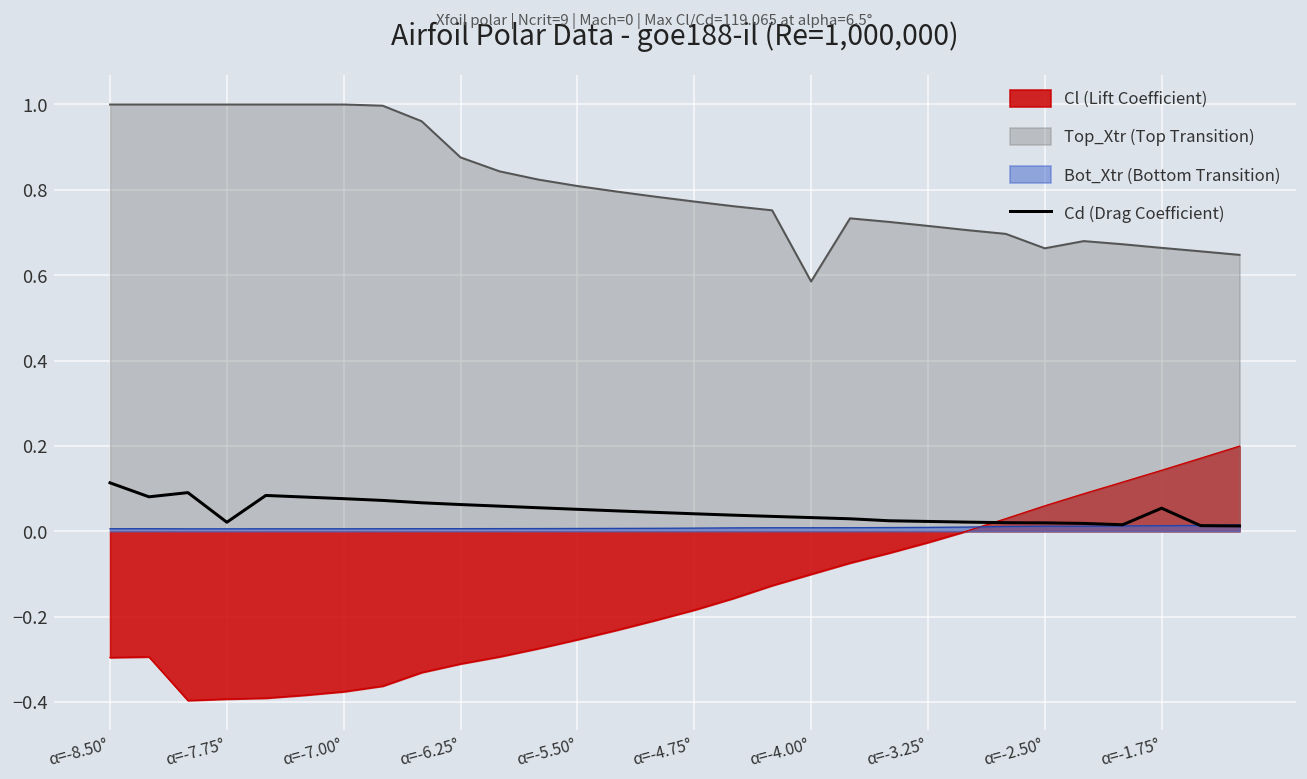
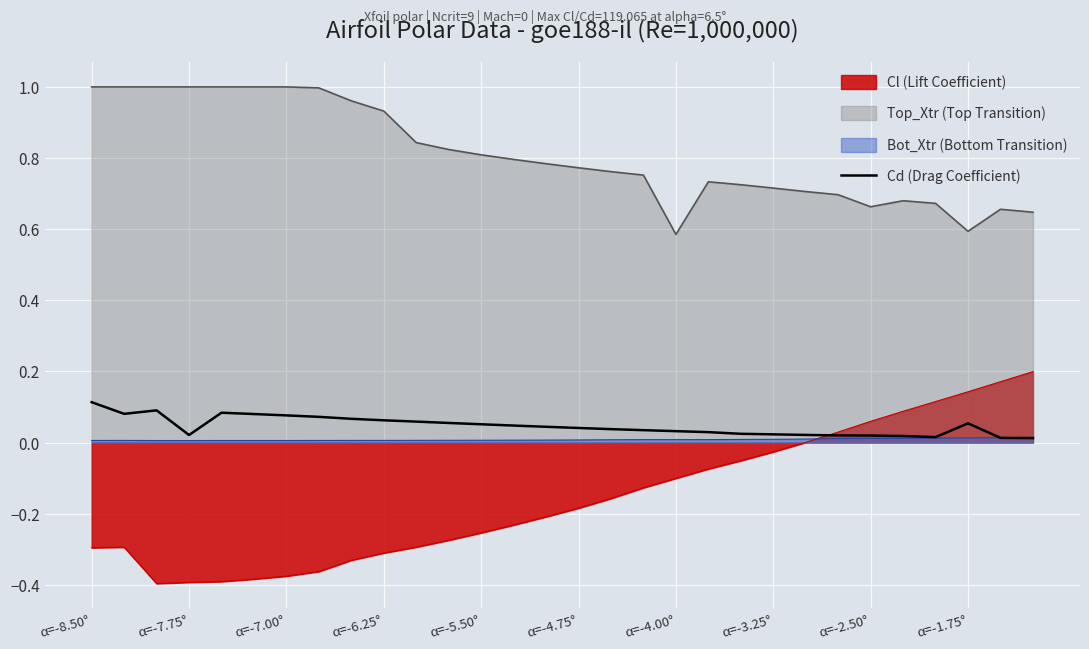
  {
    "Top_Xtr (Top Transition)": {
      "α=-8.50°": 1.00,
      "α=-7.75°": 1.00,
      "α=-7.00°": 1.00,
-     "α=-6.25°": 0.88,
+     "α=-6.25°": 0.93,
      "α=-5.50°": 0.81,
      "α=-4.75°": 0.77,
      "α=-4.00°": 0.59,
      "α=-3.25°": 0.72,
      "α=-2.50°": 0.66,
-     "α=-1.75°": 0.66
+     "α=-1.75°": 0.59
    },
    "Bot_Xtr (Bottom Transition)": {
      "α=-4.00°": 0.01,
      "α=-3.25°": 0.01,
      "α=-2.50°": 0.01,
      "α=-1.75°": 0.01
    },
    "Cd (Drag Coefficient)": {
      "α=-8.50°": 0.11,
      "α=-7.75°": 0.02,
      "α=-7.00°": 0.08,
      "α=-6.25°": 0.06,
      "α=-5.50°": 0.05,
      "α=-4.75°": 0.04,
      "α=-4.00°": 0.03,
      "α=-3.25°": 0.02,
      "α=-2.50°": 0.02,
      "α=-1.75°": 0.05
    }
  }
